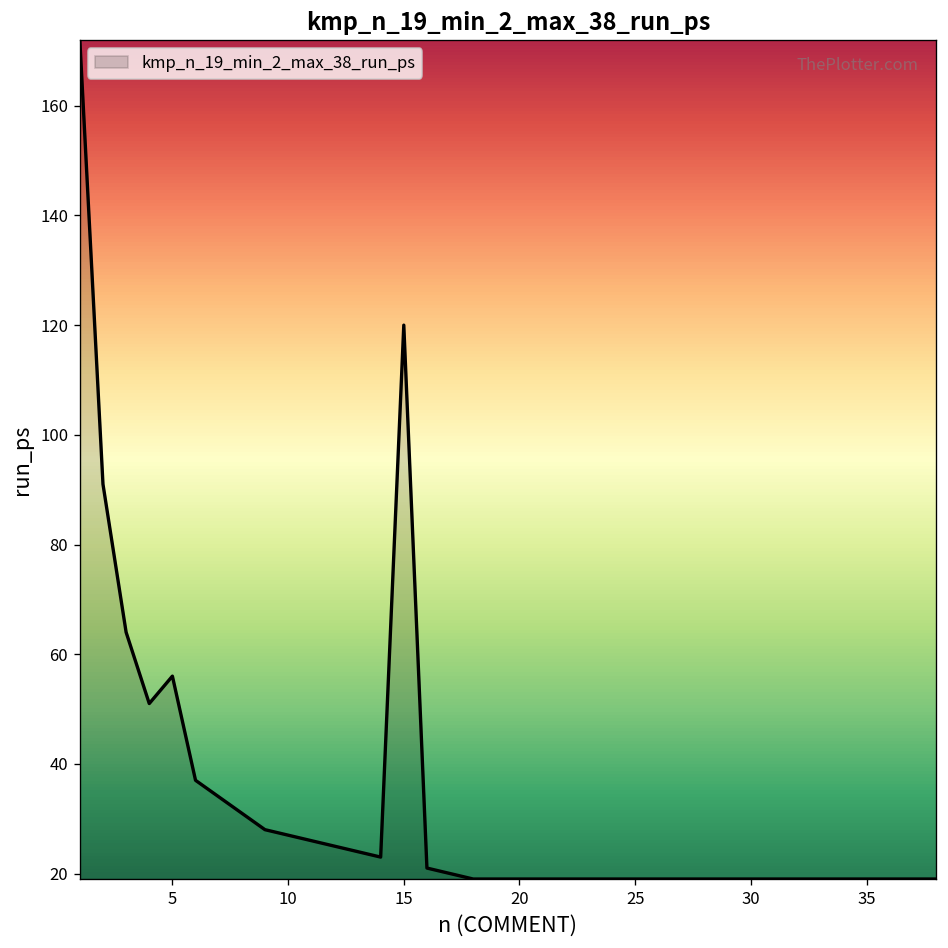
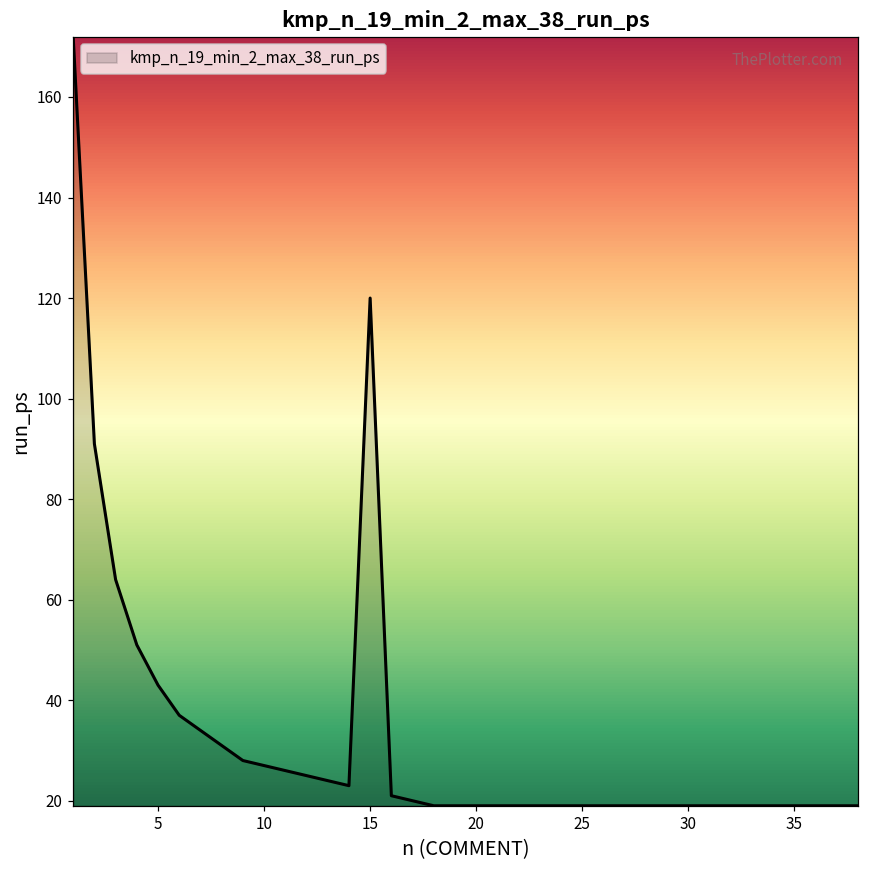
  {
-   "5": 56,
+   "5": 43,
    "10": 27,
    "15": 120,
    "20": 19,
    "25": 19,
    "30": 19,
    "35": 19
  }
